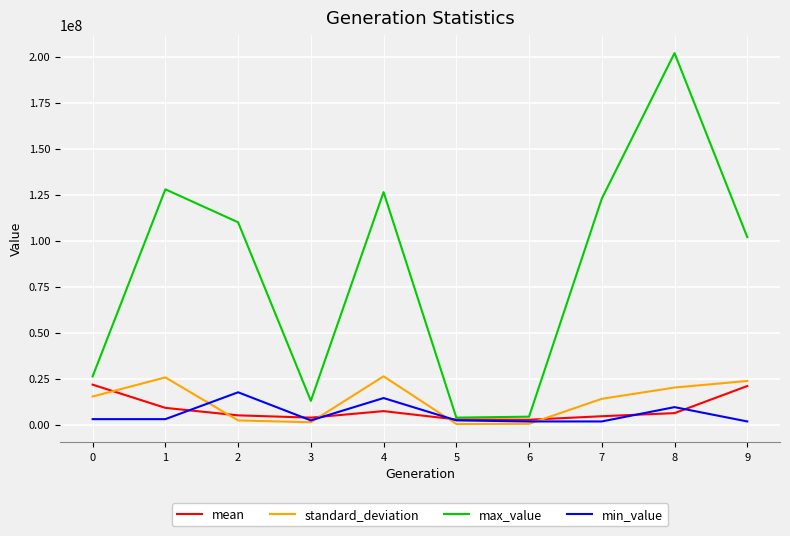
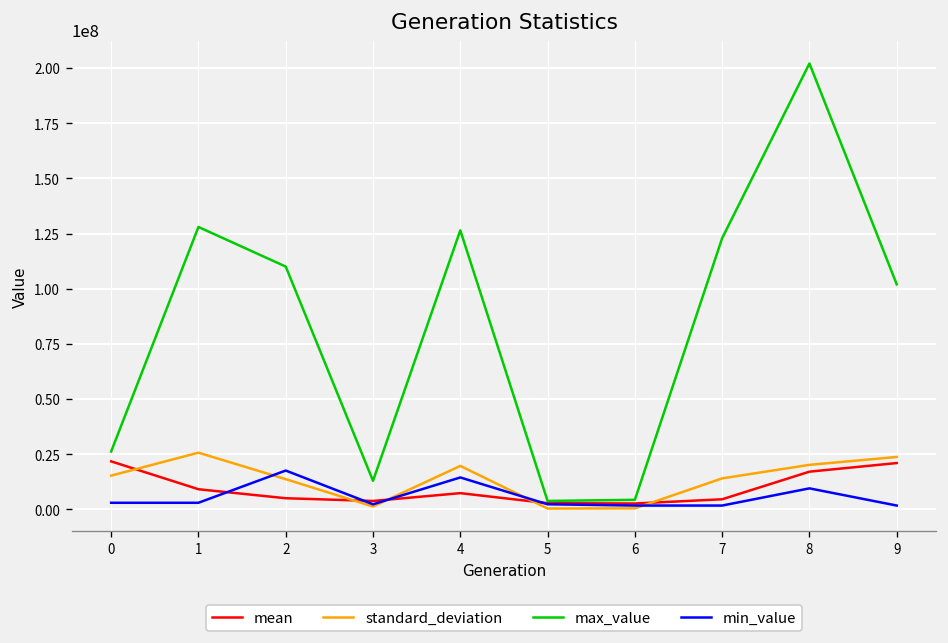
  {
    "mean": {
      "0": 22000000,
      "1": 9000000,
      "2": 5000000,
      "3": 4000000,
      "4": 7000000,
      "7": 5000000,
-     "8": 6000000,
+     "8": 17000000,
      "9": 21000000
    },
    "standard_deviation": {
      "0": 15000000,
      "1": 26000000,
-     "2": 2000000,
-     "4": 26000000,
+     "2": 14000000,
+     "4": 20000000,
      "5": 0,
      "7": 14000000,
      "8": 20000000,
      "9": 24000000
    },
    "max_value": {
      "0": 26000000,
      "1": 128000000,
      "2": 110000000,
      "3": 13000000,
      "4": 126000000,
      "6": 4000000,
      "7": 123000000,
      "8": 202000000,
      "9": 102000000
    },
    "min_value": {
      "0": 3000000,
      "1": 3000000,
      "2": 18000000,
      "4": 14000000,
      "7": 2000000,
      "8": 9000000,
      "9": 2000000
    }
  }
